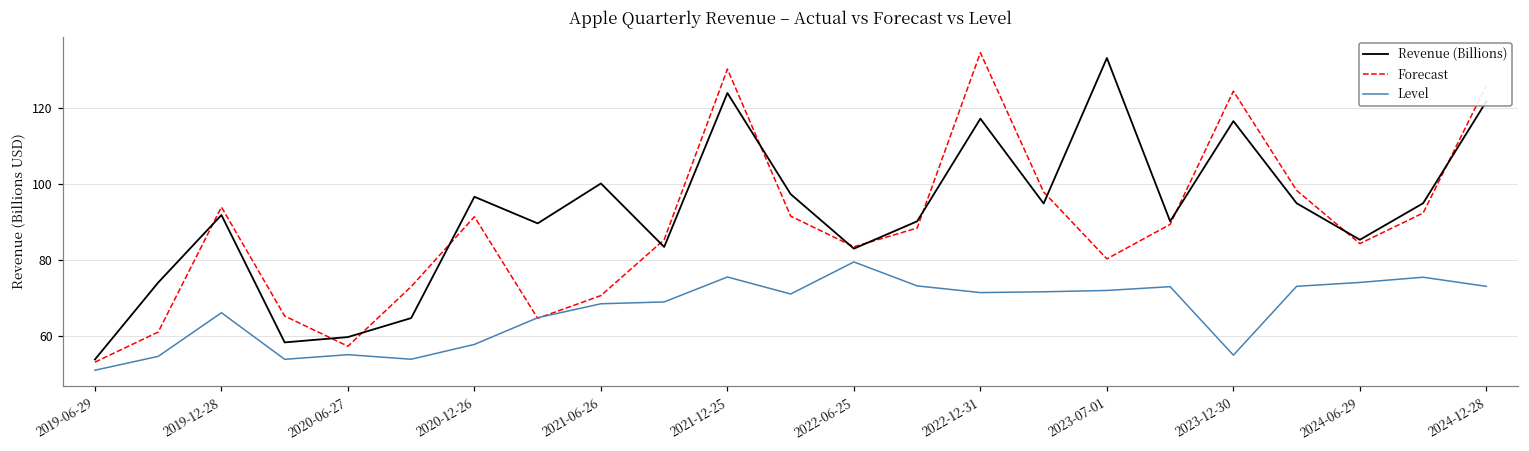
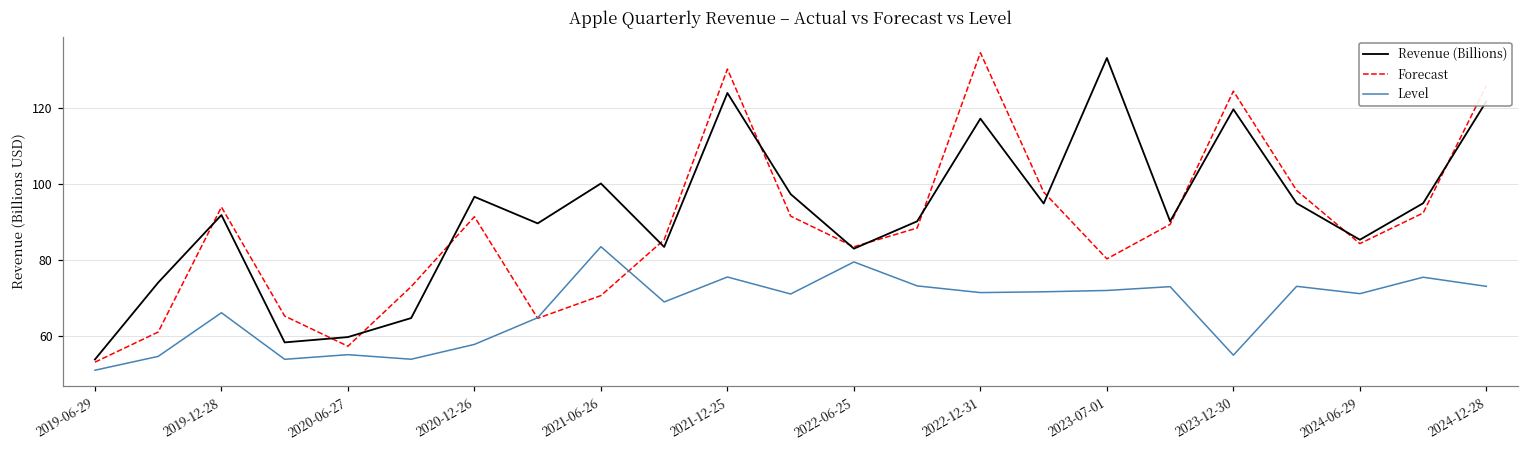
  {
    "Revenue (Billions)": {
      "2019-12-28": 92,
      "2020-06-27": 60,
      "2020-12-26": 97,
      "2021-06-26": 100,
      "2021-12-25": 124,
      "2022-12-31": 117,
      "2023-07-01": 133,
-     "2023-12-30": 117,
+     "2023-12-30": 120,
      "2024-06-29": 85
    },
    "Forecast": {
      "2019-12-28": 94,
      "2020-06-27": 57,
      "2020-12-26": 91,
      "2021-06-26": 71,
      "2021-12-25": 130,
      "2022-12-31": 134,
      "2023-07-01": 80,
      "2023-12-30": 124,
      "2024-06-29": 84
    },
    "Level": {
      "2019-06-29": 51,
      "2019-12-28": 66,
      "2020-06-27": 55,
      "2020-12-26": 58,
-     "2021-06-26": 68,
+     "2021-06-26": 83,
      "2021-12-25": 76,
      "2022-06-25": 79,
      "2022-12-31": 71,
      "2023-07-01": 72,
      "2023-12-30": 55,
-     "2024-06-29": 74,
+     "2024-06-29": 71,
      "2024-12-28": 73
    }
  }
